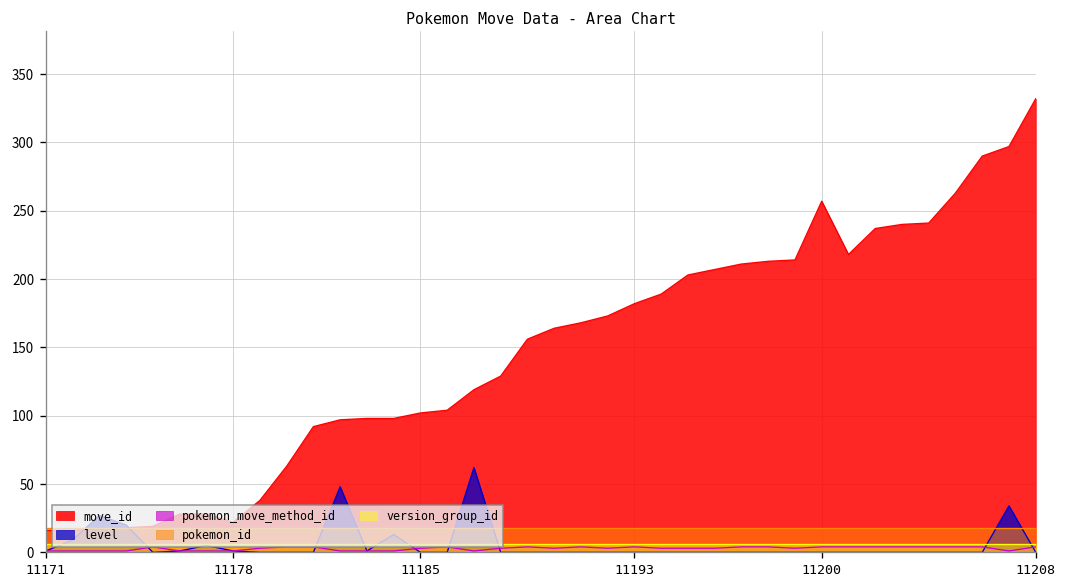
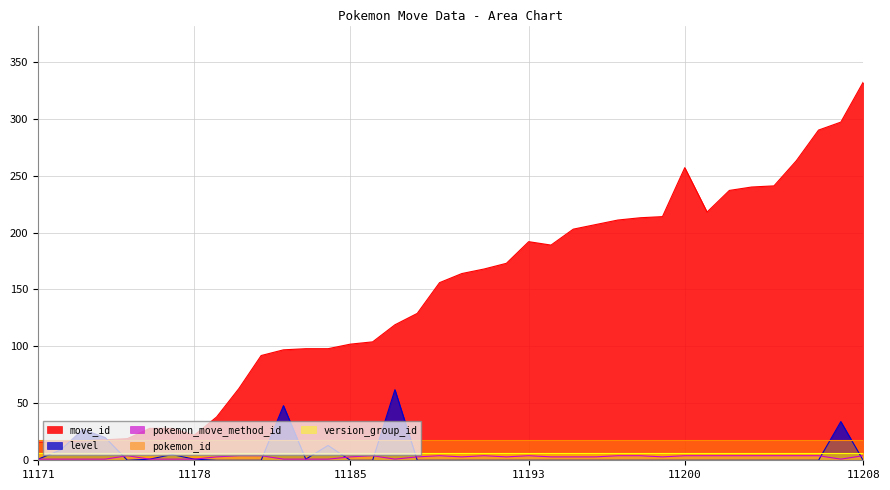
  {
    "move_id": {
      "11185": 102,
-     "11193": 182,
+     "11193": 192,
      "11200": 257,
      "11208": 332
    },
    "level": {
      "11185": 0,
      "11193": 0,
      "11200": 0,
      "11208": 0
    },
    "pokemon_move_method_id": {
      "11185": 3
    },
    "pokemon_id": {
      "11193": 18,
      "11200": 18,
      "11208": 18
    },
    "version_group_id": {
      "11171": 6
    }
  }
